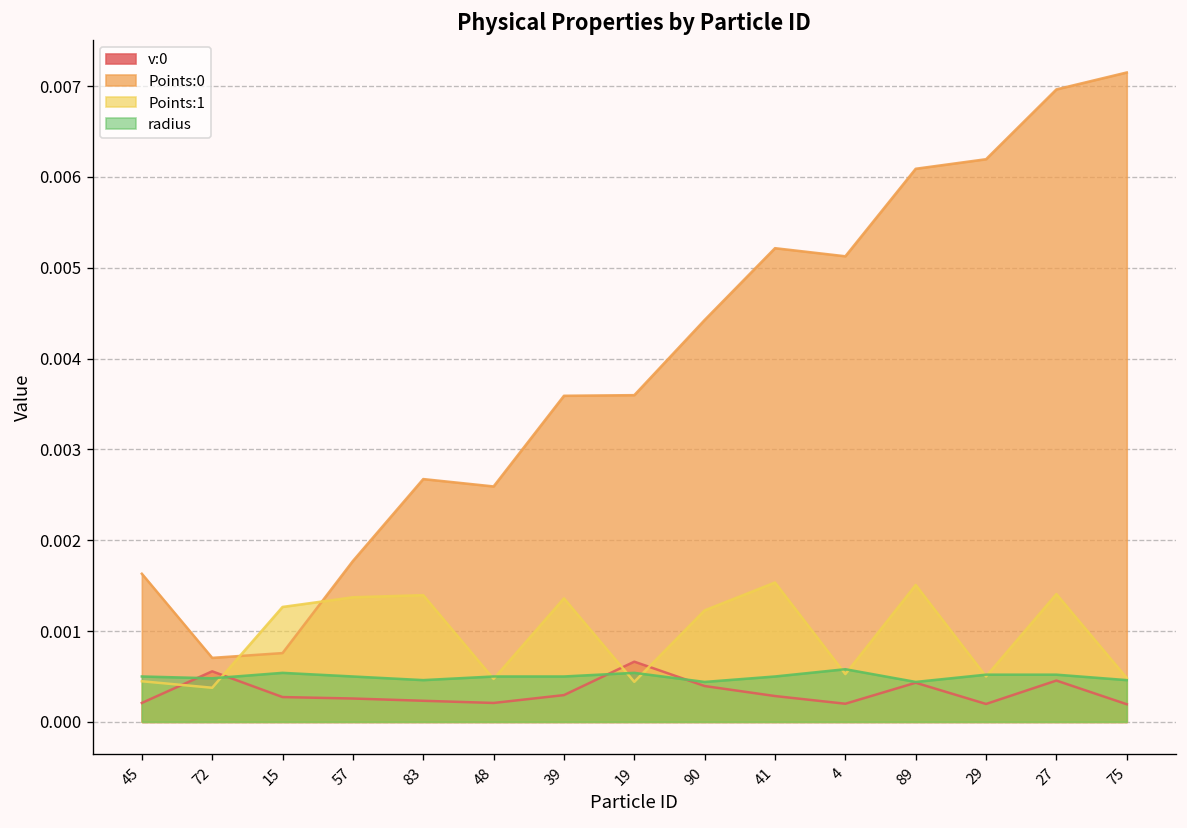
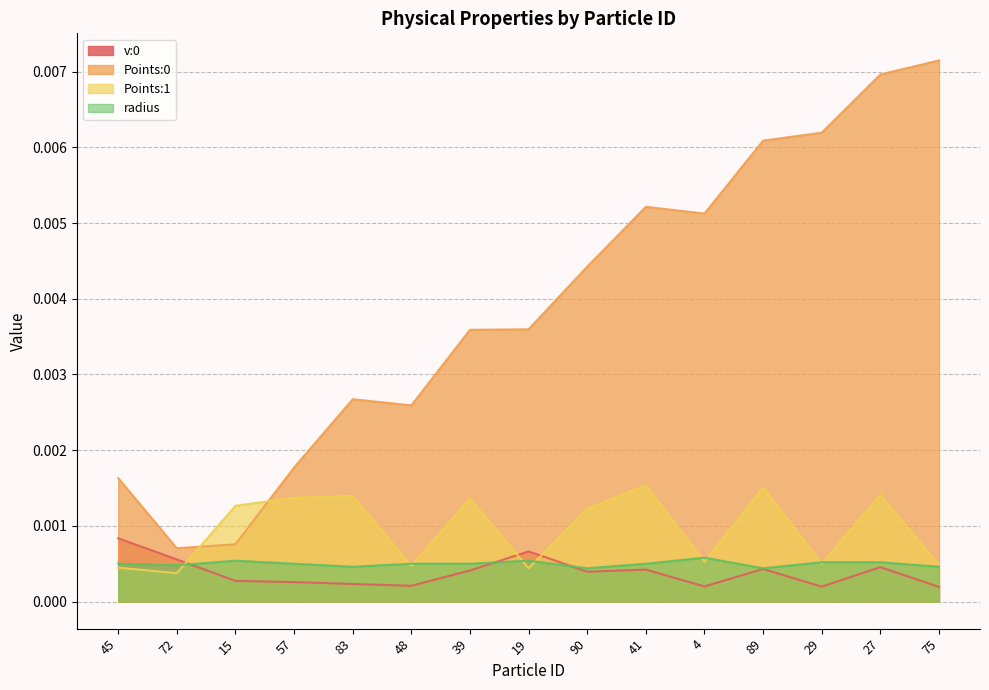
  {
    "v:0": {
-     "45": 0.0002,
+     "45": 0.0008,
      "72": 0.0006,
      "15": 0.0003,
      "57": 0.0003,
      "83": 0.0002,
      "48": 0.0002,
-     "39": 0.0003,
+     "39": 0.0004,
      "19": 0.0007,
      "90": 0.0004,
-     "41": 0.0003,
+     "41": 0.0004,
      "4": 0.0002,
      "29": 0.0002,
      "27": 0.0005,
      "75": 0.0002
    },
    "radius": {
      "45": 0.0005,
      "72": 0.0005,
      "15": 0.0005,
      "57": 0.0005,
      "83": 0.0005,
      "39": 0.0005,
      "19": 0.0005,
      "90": 0.0004,
      "41": 0.0005,
      "4": 0.0006,
      "27": 0.0005
    }
  }
